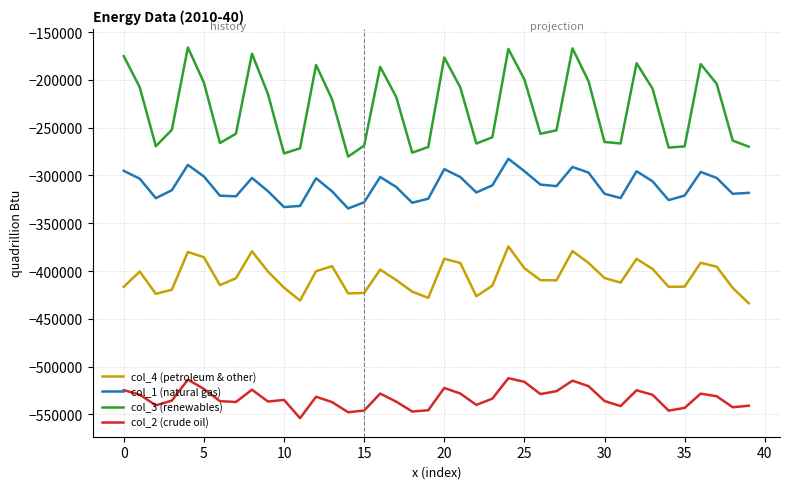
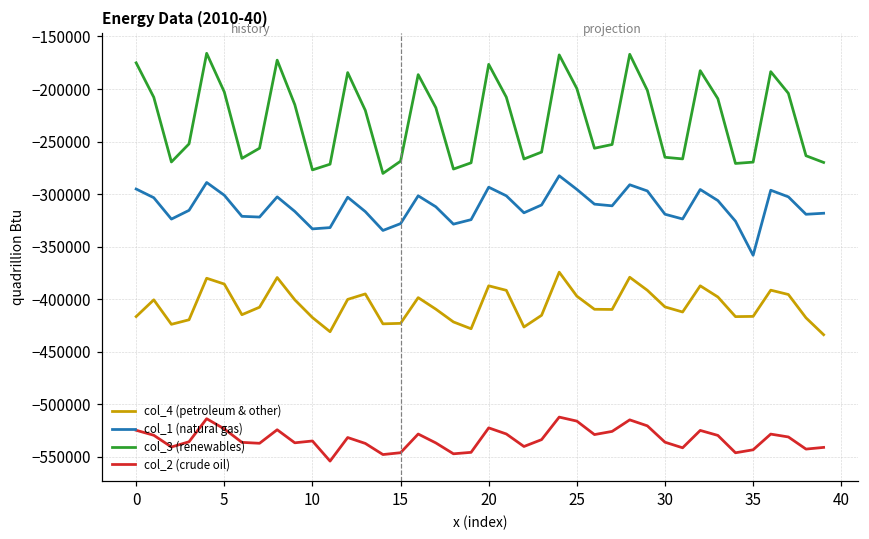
  {
    "col_4 (petroleum & other)": {
      "0": -420000,
      "5": -390000,
      "10": -420000,
      "15": -420000,
      "20": -390000,
      "25": -400000,
      "30": -410000,
      "35": -420000
    },
    "col_1 (natural gas)": {
      "0": -300000,
      "5": -300000,
      "10": -330000,
      "15": -330000,
      "20": -290000,
      "25": -300000,
      "30": -320000,
-     "35": -320000
+     "35": -360000
    },
    "col_3 (renewables)": {
      "0": -180000,
      "5": -200000,
      "10": -280000,
      "15": -270000,
      "20": -180000,
      "25": -200000,
      "30": -260000,
      "35": -270000
    },
    "col_2 (crude oil)": {
      "0": -520000,
      "5": -520000,
      "10": -530000,
      "15": -550000,
      "20": -520000,
      "25": -520000,
      "30": -540000,
      "35": -540000
    }
  }
